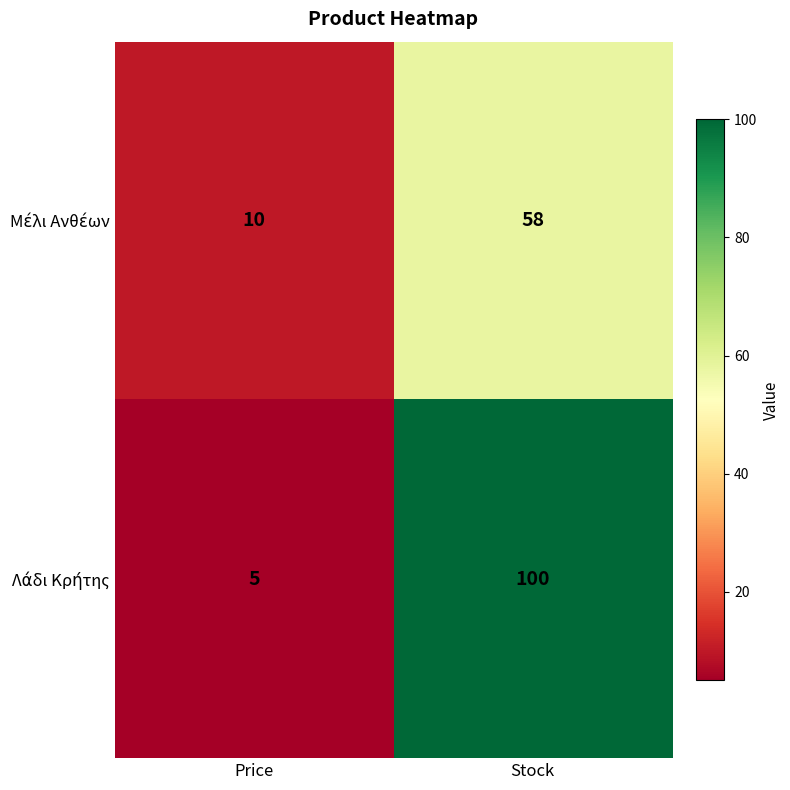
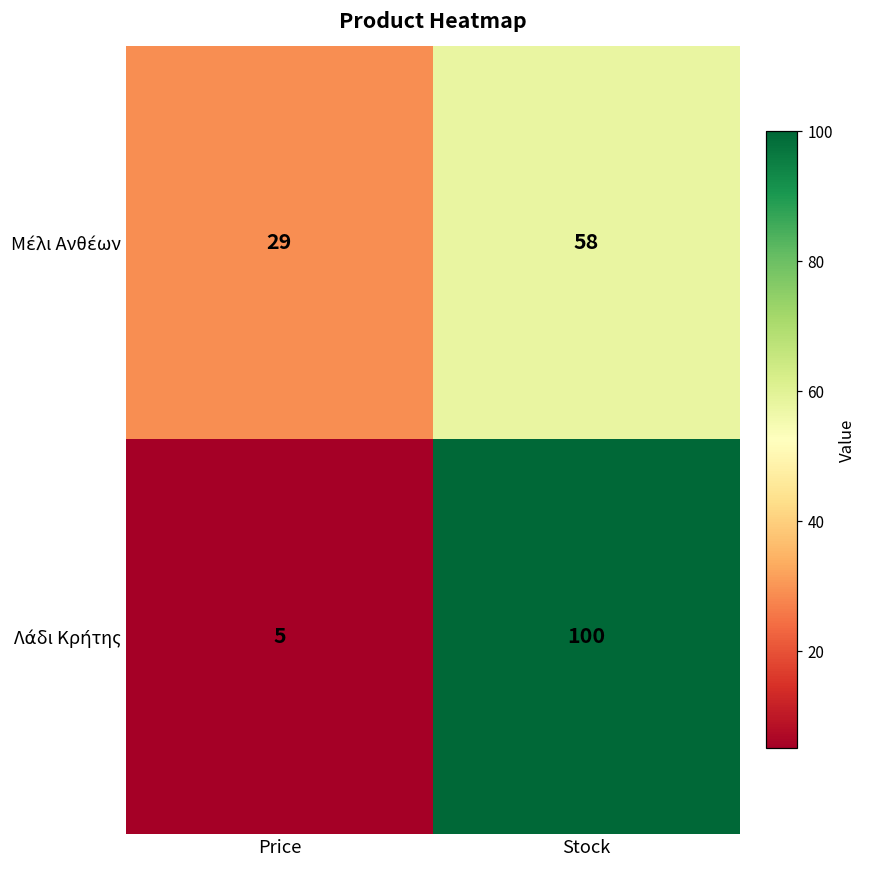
  {
    "Μέλι Ανθέων": {
-     "Price": 10,
+     "Price": 29,
      "Stock": 58
    },
    "Λάδι Κρήτης": {
      "Price": 5,
      "Stock": 100
    }
  }
